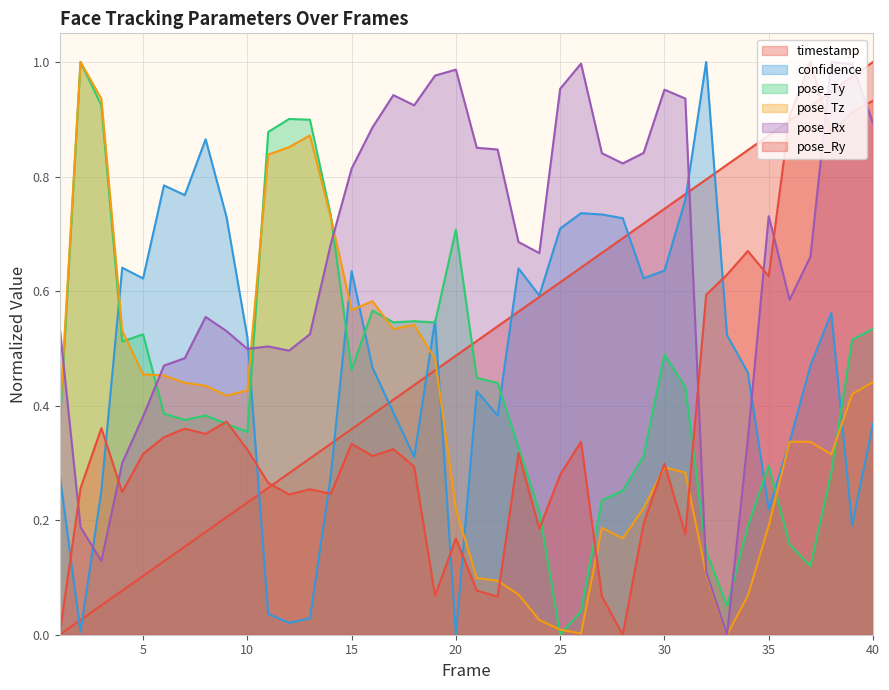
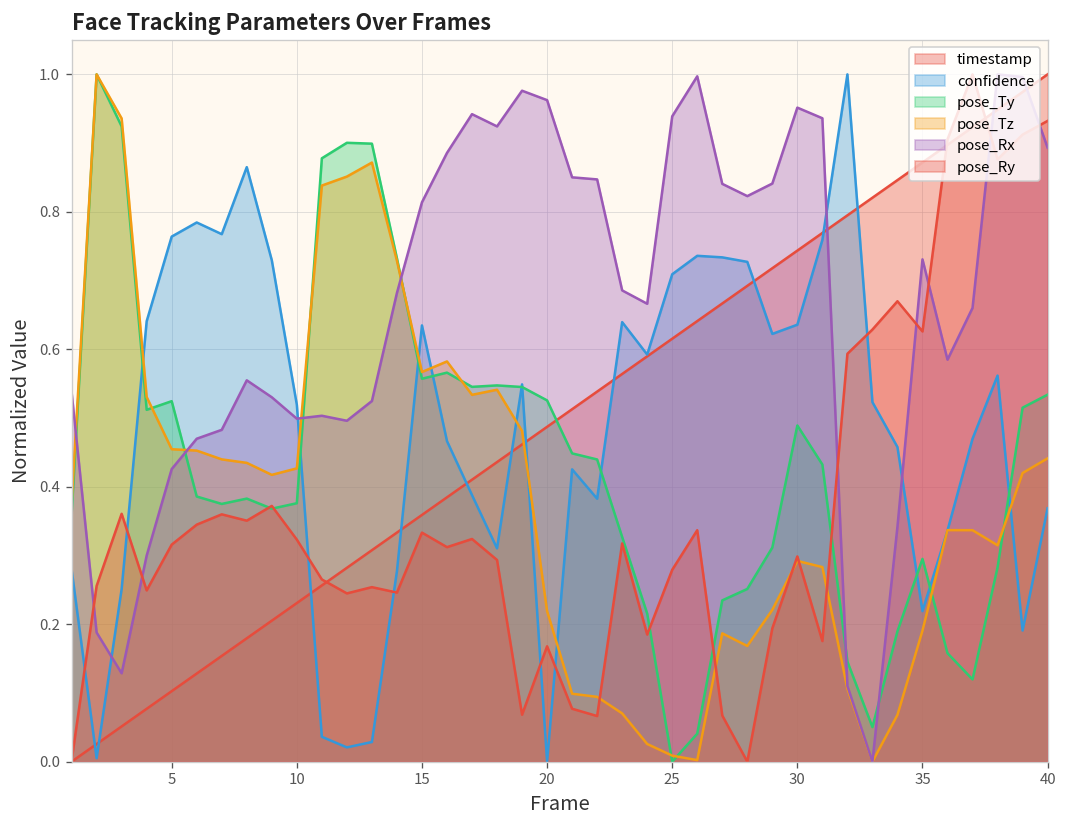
  {
    "confidence": {
-     "5": 0.62,
+     "5": 0.76,
      "10": 0.52,
      "15": 0.63,
      "20": 0.00,
      "25": 0.71,
      "30": 0.64,
      "35": 0.22,
      "40": 0.37
    },
    "pose_Ty": {
      "5": 0.52,
-     "10": 0.35,
-     "15": 0.46,
-     "20": 0.71,
+     "10": 0.38,
+     "15": 0.56,
+     "20": 0.53,
      "25": 0.00,
      "30": 0.49,
      "35": 0.30,
      "40": 0.53
    },
    "pose_Rx": {
-     "5": 0.38,
+     "5": 0.43,
      "10": 0.50,
      "15": 0.81,
-     "20": 0.99,
-     "25": 0.95,
+     "20": 0.96,
+     "25": 0.94,
      "30": 0.95,
      "35": 0.73,
      "40": 0.89
    }
  }
